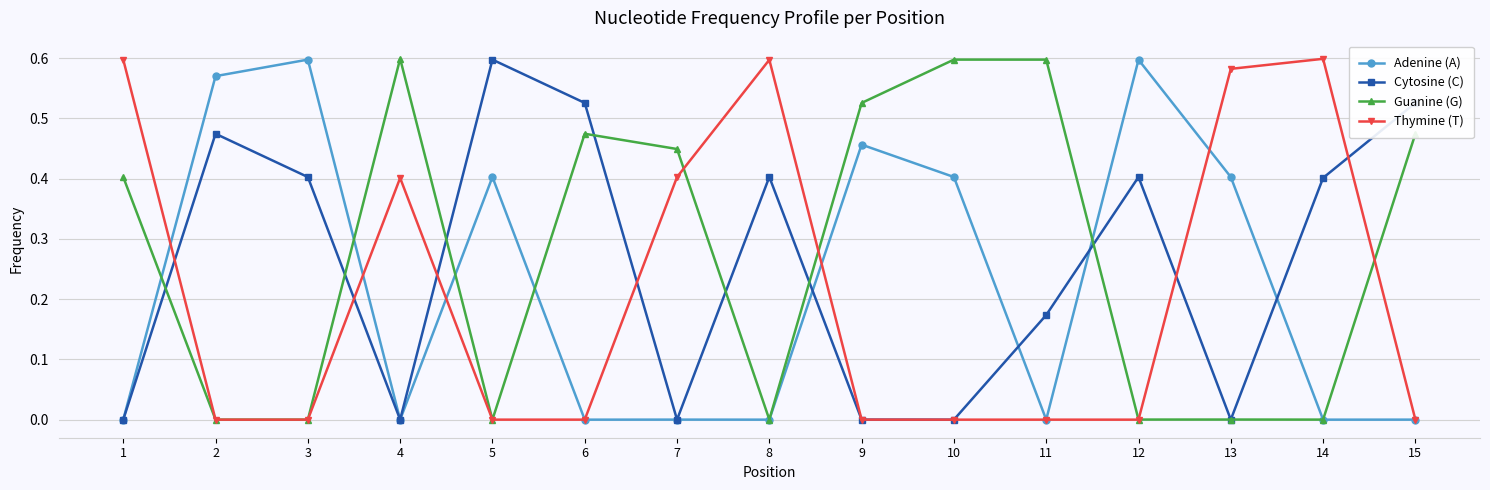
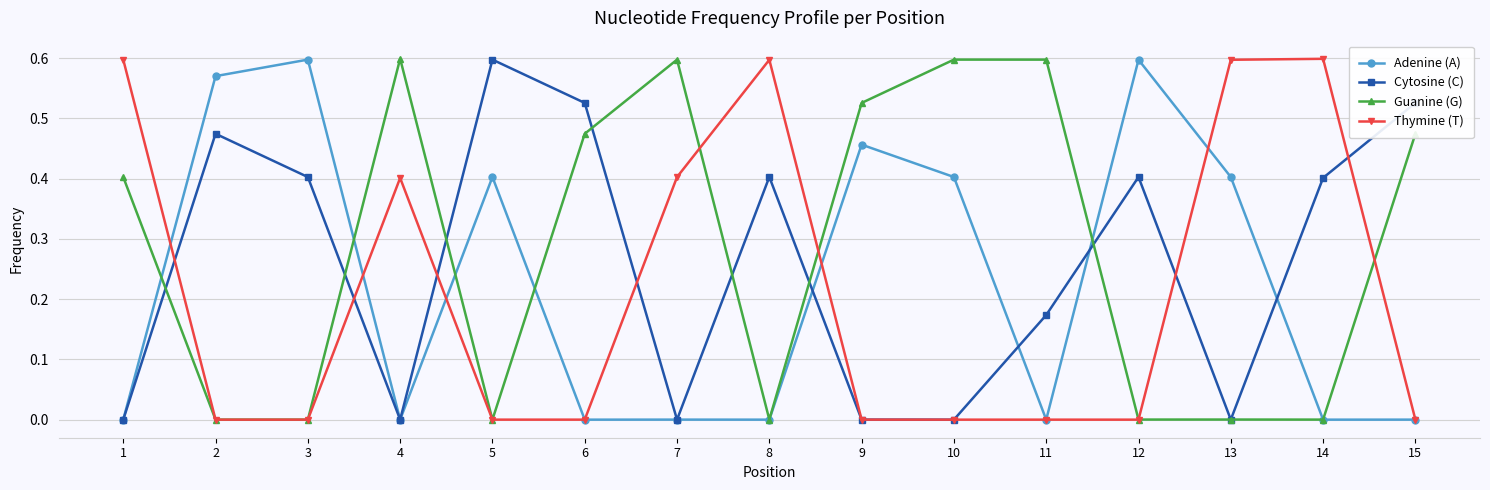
  {
    "Adenine (A)": {
      "2": 0.57,
      "3": 0.60,
      "5": 0.40,
      "9": 0.46,
      "10": 0.40,
      "12": 0.60,
      "13": 0.40
    },
    "Cytosine (C)": {
      "2": 0.47,
      "3": 0.40,
      "5": 0.60,
      "6": 0.53,
      "8": 0.40,
      "11": 0.17,
      "12": 0.40,
      "14": 0.40
    },
    "Guanine (G)": {
      "1": 0.40,
      "4": 0.60,
      "6": 0.47,
-     "7": 0.45,
+     "7": 0.60,
      "9": 0.53,
      "10": 0.60,
      "11": 0.60
    },
    "Thymine (T)": {
      "1": 0.60,
      "4": 0.40,
      "7": 0.40,
      "8": 0.60,
-     "13": 0.58,
+     "13": 0.60,
      "14": 0.60
    }
  }
